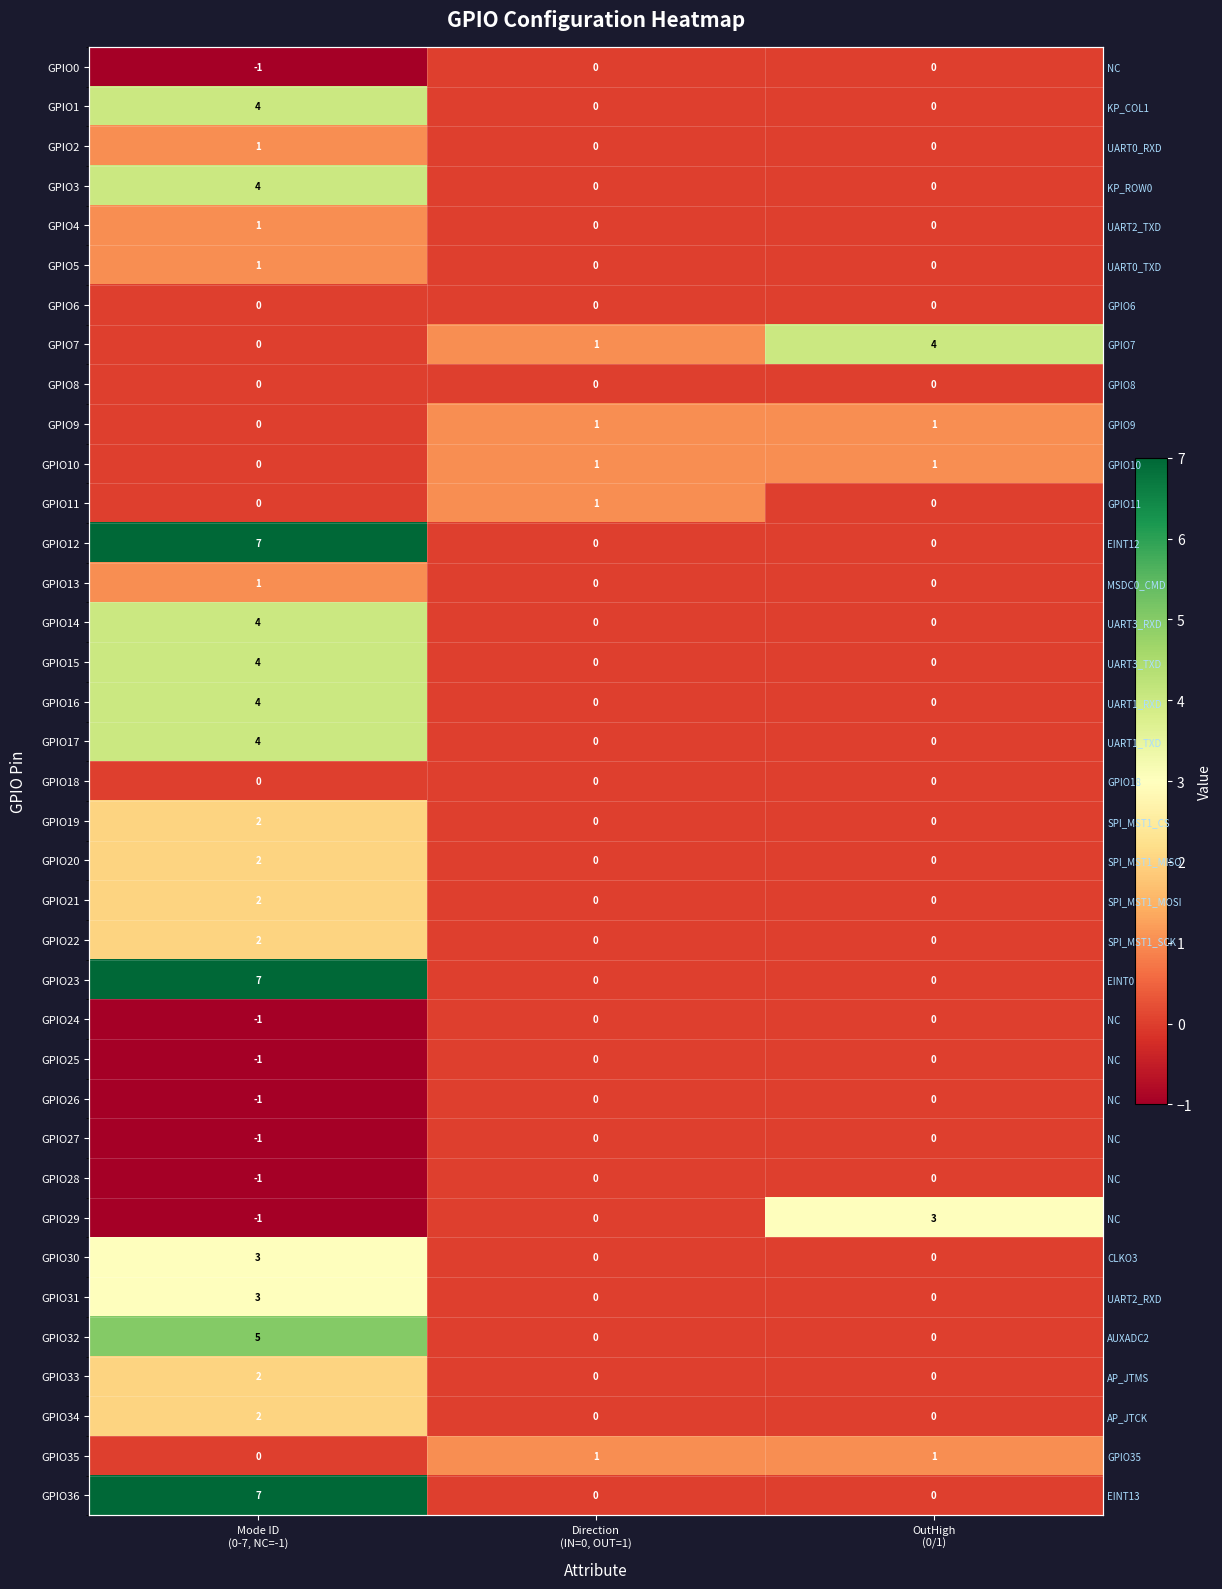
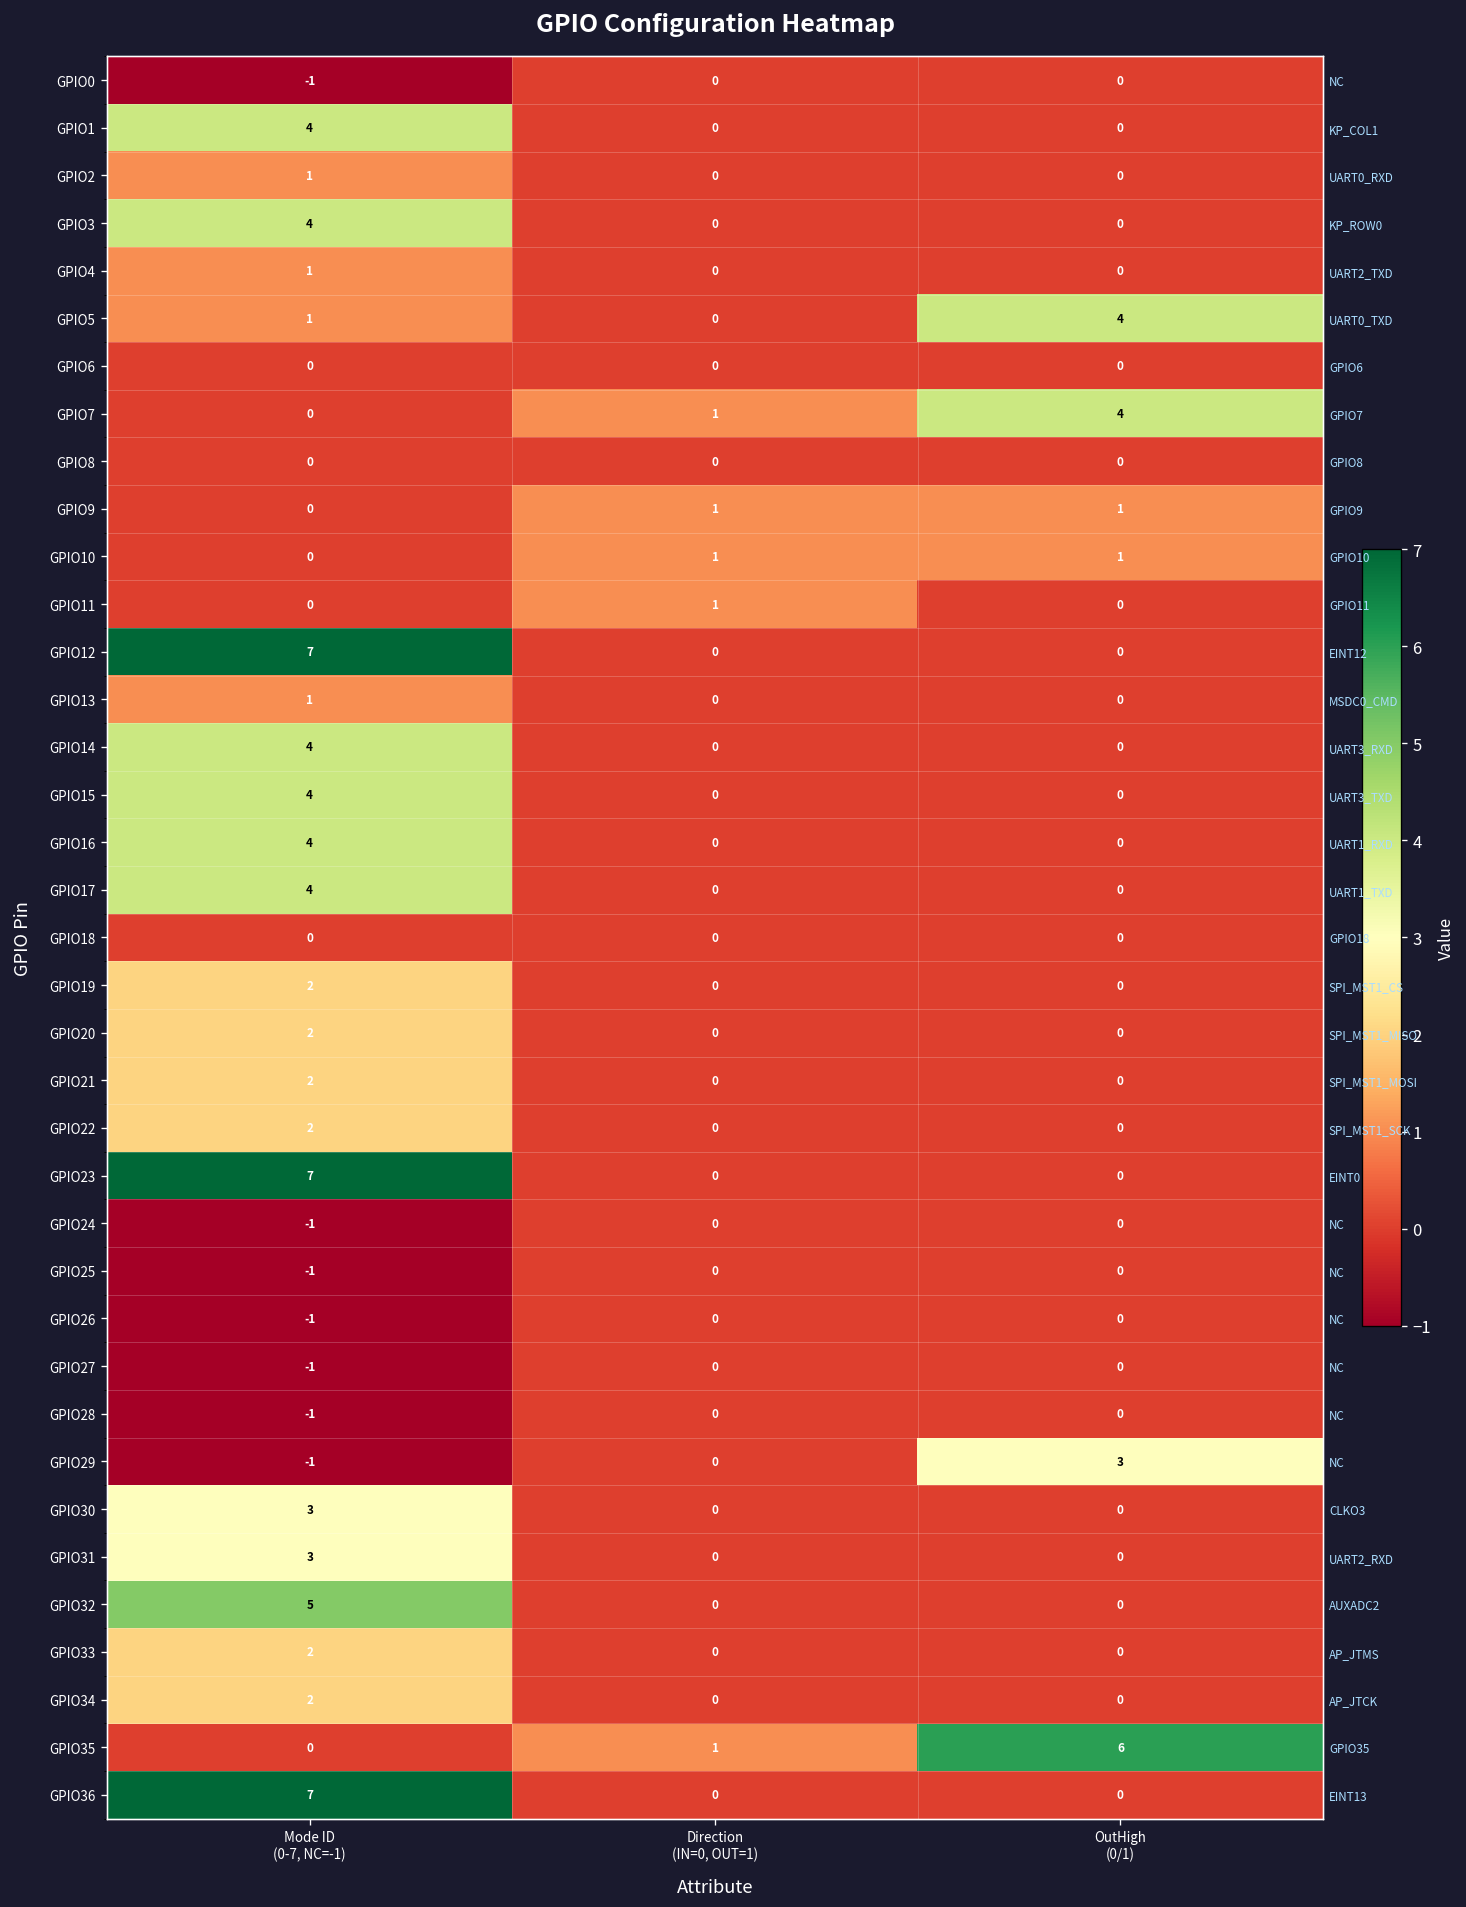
  {
    "GPIO0": {
      "Mode ID (0-7, NC=-1)": -1,
      "Direction (IN=0, OUT=1)": 0,
      "OutHigh (0/1)": 0
    },
    "GPIO1": {
      "Mode ID (0-7, NC=-1)": 4,
      "Direction (IN=0, OUT=1)": 0,
      "OutHigh (0/1)": 0
    },
    "GPIO2": {
      "Mode ID (0-7, NC=-1)": 1,
      "Direction (IN=0, OUT=1)": 0,
      "OutHigh (0/1)": 0
    },
    "GPIO3": {
      "Mode ID (0-7, NC=-1)": 4,
      "Direction (IN=0, OUT=1)": 0,
      "OutHigh (0/1)": 0
    },
    "GPIO4": {
      "Mode ID (0-7, NC=-1)": 1,
      "Direction (IN=0, OUT=1)": 0,
      "OutHigh (0/1)": 0
    },
    "GPIO5": {
      "Mode ID (0-7, NC=-1)": 1,
      "Direction (IN=0, OUT=1)": 0,
-     "OutHigh (0/1)": 0
+     "OutHigh (0/1)": 4
    },
    "GPIO6": {
      "Mode ID (0-7, NC=-1)": 0,
      "Direction (IN=0, OUT=1)": 0,
      "OutHigh (0/1)": 0
    },
    "GPIO7": {
      "Mode ID (0-7, NC=-1)": 0,
      "Direction (IN=0, OUT=1)": 1,
      "OutHigh (0/1)": 4
    },
    "GPIO8": {
      "Mode ID (0-7, NC=-1)": 0,
      "Direction (IN=0, OUT=1)": 0,
      "OutHigh (0/1)": 0
    },
    "GPIO9": {
      "Mode ID (0-7, NC=-1)": 0,
      "Direction (IN=0, OUT=1)": 1,
      "OutHigh (0/1)": 1
    },
    "GPIO10": {
      "Mode ID (0-7, NC=-1)": 0,
      "Direction (IN=0, OUT=1)": 1,
      "OutHigh (0/1)": 1
    },
    "GPIO11": {
      "Mode ID (0-7, NC=-1)": 0,
      "Direction (IN=0, OUT=1)": 1,
      "OutHigh (0/1)": 0
    },
    "GPIO12": {
      "Mode ID (0-7, NC=-1)": 7,
      "Direction (IN=0, OUT=1)": 0,
      "OutHigh (0/1)": 0
    },
    "GPIO13": {
      "Mode ID (0-7, NC=-1)": 1,
      "Direction (IN=0, OUT=1)": 0,
      "OutHigh (0/1)": 0
    },
    "GPIO14": {
      "Mode ID (0-7, NC=-1)": 4,
      "Direction (IN=0, OUT=1)": 0,
      "OutHigh (0/1)": 0
    },
    "GPIO15": {
      "Mode ID (0-7, NC=-1)": 4,
      "Direction (IN=0, OUT=1)": 0,
      "OutHigh (0/1)": 0
    },
    "GPIO16": {
      "Mode ID (0-7, NC=-1)": 4,
      "Direction (IN=0, OUT=1)": 0,
      "OutHigh (0/1)": 0
    },
    "GPIO17": {
      "Mode ID (0-7, NC=-1)": 4,
      "Direction (IN=0, OUT=1)": 0,
      "OutHigh (0/1)": 0
    },
    "GPIO18": {
      "Mode ID (0-7, NC=-1)": 0,
      "Direction (IN=0, OUT=1)": 0,
      "OutHigh (0/1)": 0
    },
    "GPIO19": {
      "Mode ID (0-7, NC=-1)": 2,
      "Direction (IN=0, OUT=1)": 0,
      "OutHigh (0/1)": 0
    },
    "GPIO20": {
      "Mode ID (0-7, NC=-1)": 2,
      "Direction (IN=0, OUT=1)": 0,
      "OutHigh (0/1)": 0
    },
    "GPIO21": {
      "Mode ID (0-7, NC=-1)": 2,
      "Direction (IN=0, OUT=1)": 0,
      "OutHigh (0/1)": 0
    },
    "GPIO22": {
      "Mode ID (0-7, NC=-1)": 2,
      "Direction (IN=0, OUT=1)": 0,
      "OutHigh (0/1)": 0
    },
    "GPIO23": {
      "Mode ID (0-7, NC=-1)": 7,
      "Direction (IN=0, OUT=1)": 0,
      "OutHigh (0/1)": 0
    },
    "GPIO24": {
      "Mode ID (0-7, NC=-1)": -1,
      "Direction (IN=0, OUT=1)": 0,
      "OutHigh (0/1)": 0
    },
    "GPIO25": {
      "Mode ID (0-7, NC=-1)": -1,
      "Direction (IN=0, OUT=1)": 0,
      "OutHigh (0/1)": 0
    },
    "GPIO26": {
      "Mode ID (0-7, NC=-1)": -1,
      "Direction (IN=0, OUT=1)": 0,
      "OutHigh (0/1)": 0
    },
    "GPIO27": {
      "Mode ID (0-7, NC=-1)": -1,
      "Direction (IN=0, OUT=1)": 0,
      "OutHigh (0/1)": 0
    },
    "GPIO28": {
      "Mode ID (0-7, NC=-1)": -1,
      "Direction (IN=0, OUT=1)": 0,
      "OutHigh (0/1)": 0
    },
    "GPIO29": {
      "Mode ID (0-7, NC=-1)": -1,
      "Direction (IN=0, OUT=1)": 0,
      "OutHigh (0/1)": 3
    },
    "GPIO30": {
      "Mode ID (0-7, NC=-1)": 3,
      "Direction (IN=0, OUT=1)": 0,
      "OutHigh (0/1)": 0
    },
    "GPIO31": {
      "Mode ID (0-7, NC=-1)": 3,
      "Direction (IN=0, OUT=1)": 0,
      "OutHigh (0/1)": 0
    },
    "GPIO32": {
      "Mode ID (0-7, NC=-1)": 5,
      "Direction (IN=0, OUT=1)": 0,
      "OutHigh (0/1)": 0
    },
    "GPIO33": {
      "Mode ID (0-7, NC=-1)": 2,
      "Direction (IN=0, OUT=1)": 0,
      "OutHigh (0/1)": 0
    },
    "GPIO34": {
      "Mode ID (0-7, NC=-1)": 2,
      "Direction (IN=0, OUT=1)": 0,
      "OutHigh (0/1)": 0
    },
    "GPIO35": {
      "Mode ID (0-7, NC=-1)": 0,
      "Direction (IN=0, OUT=1)": 1,
-     "OutHigh (0/1)": 1
+     "OutHigh (0/1)": 6
    },
    "GPIO36": {
      "Mode ID (0-7, NC=-1)": 7,
      "Direction (IN=0, OUT=1)": 0,
      "OutHigh (0/1)": 0
    }
  }
